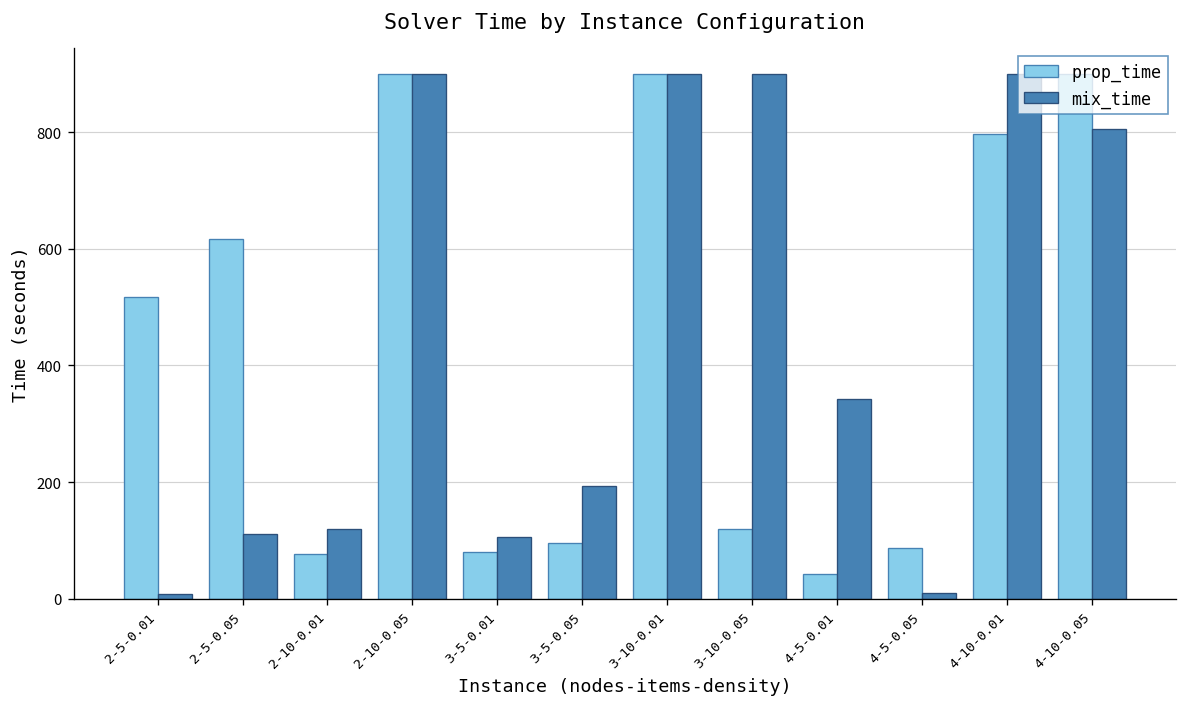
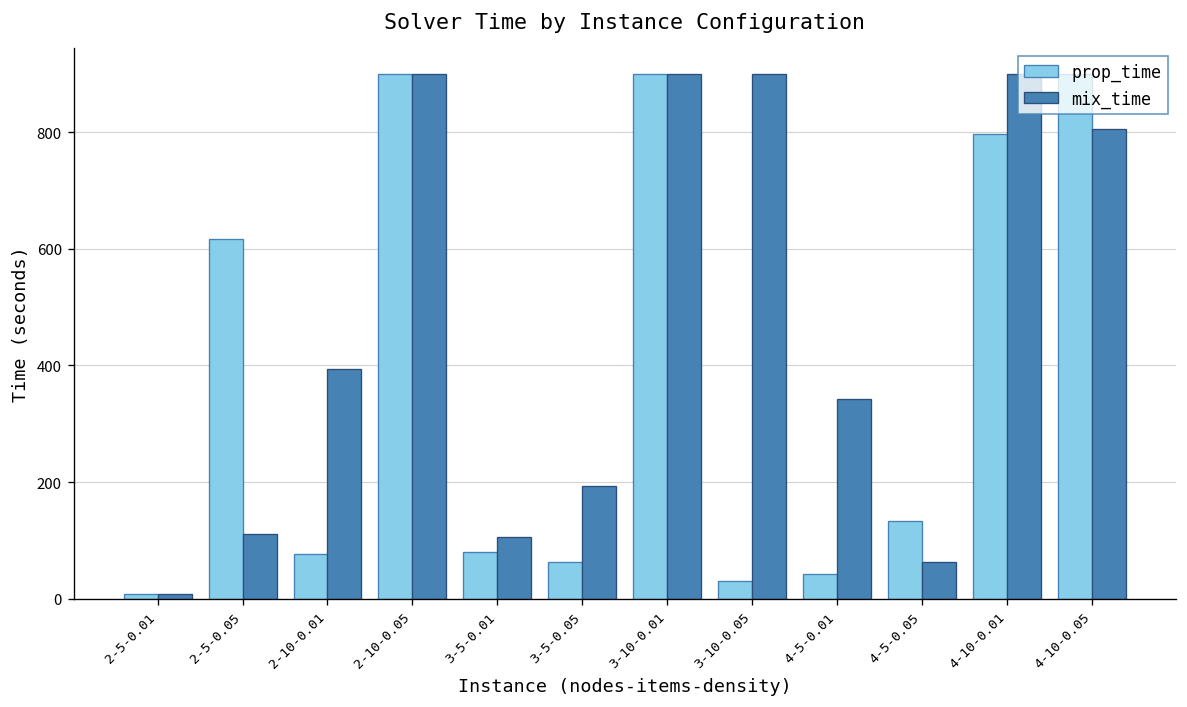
  {
    "prop_time": {
-     "2-5-0.01": 520,
+     "2-5-0.01": 10,
      "2-5-0.05": 620,
      "2-10-0.01": 80,
      "2-10-0.05": 900,
      "3-5-0.01": 80,
-     "3-5-0.05": 90,
+     "3-5-0.05": 60,
      "3-10-0.01": 900,
-     "3-10-0.05": 120,
+     "3-10-0.05": 30,
      "4-5-0.01": 40,
-     "4-5-0.05": 90,
+     "4-5-0.05": 130,
      "4-10-0.01": 800
    },
    "mix_time": {
      "2-5-0.01": 10,
      "2-5-0.05": 110,
-     "2-10-0.01": 120,
+     "2-10-0.01": 390,
      "2-10-0.05": 900,
      "3-5-0.01": 110,
      "3-5-0.05": 190,
      "3-10-0.01": 900,
      "3-10-0.05": 900,
      "4-5-0.01": 340,
-     "4-5-0.05": 10,
+     "4-5-0.05": 60,
      "4-10-0.05": 810
    }
  }
